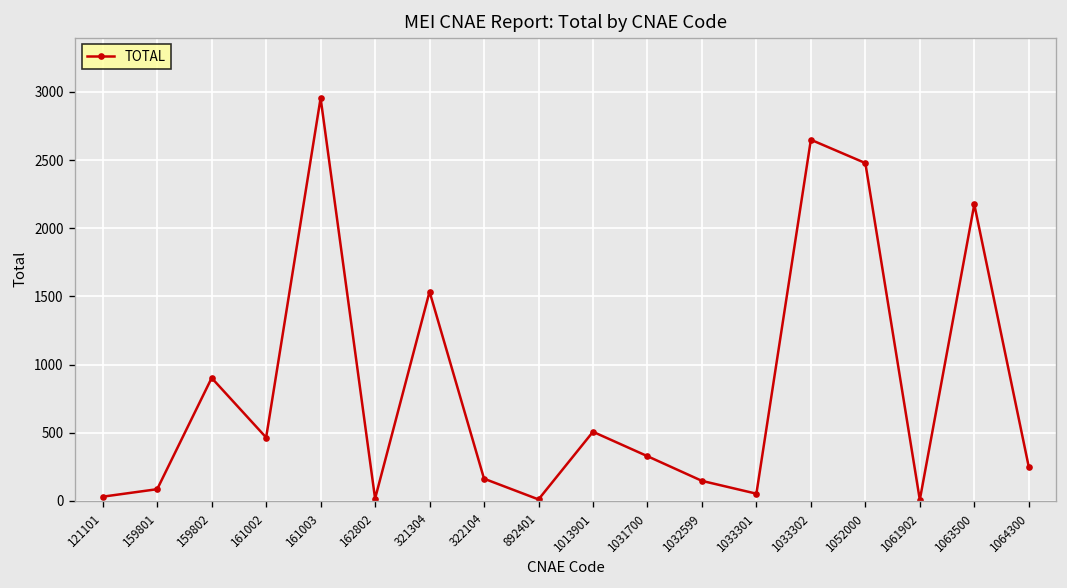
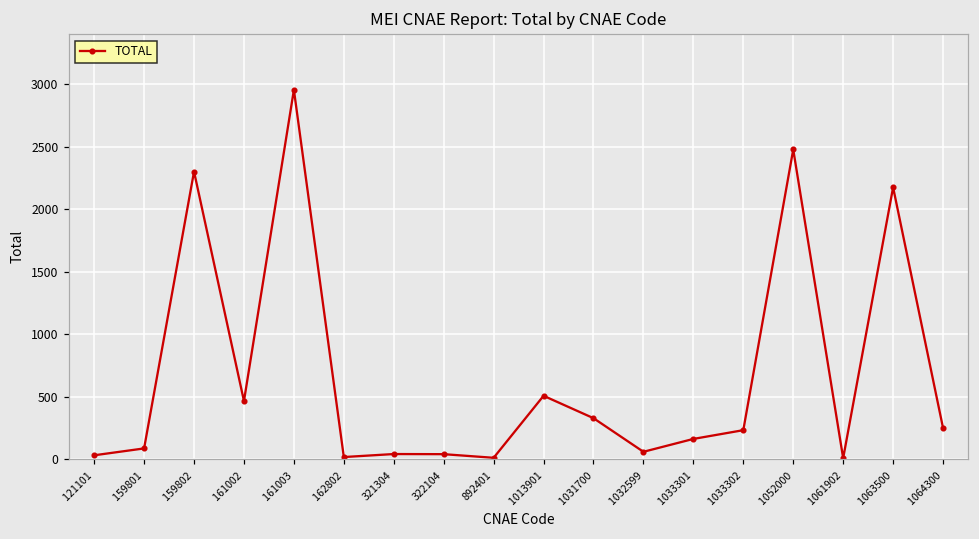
  {
    "121101": 30,
    "159801": 90,
-   "159802": 900,
+   "159802": 2300,
    "161002": 470,
    "161003": 2960,
    "162802": 20,
-   "321304": 1540,
-   "322104": 160,
+   "321304": 40,
+   "322104": 40,
    "892401": 10,
    "1013901": 510,
    "1031700": 330,
-   "1032599": 150,
-   "1033301": 50,
-   "1033302": 2650,
+   "1032599": 60,
+   "1033301": 160,
+   "1033302": 230,
    "1052000": 2480,
    "1061902": 10,
    "1063500": 2180,
    "1064300": 250
  }
